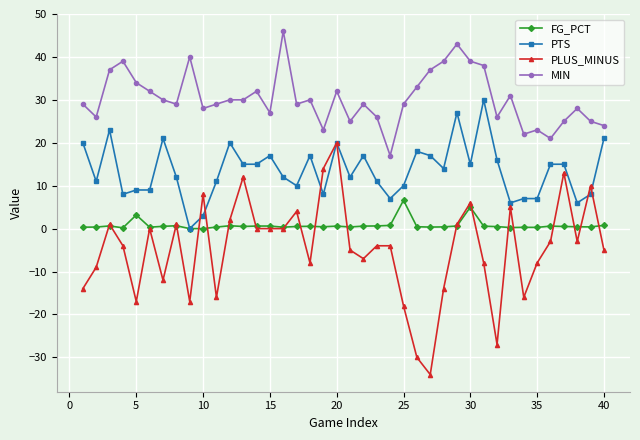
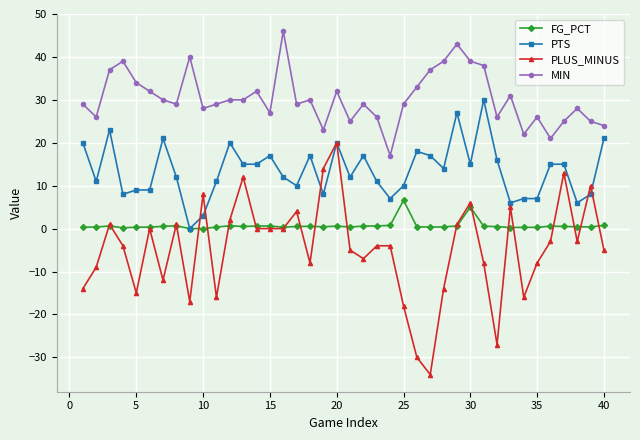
  {
    "FG_PCT": {
-     "5": 3,
+     "5": 0,
      "10": 0,
      "15": 1,
      "20": 1,
      "25": 7,
      "30": 5,
      "35": 0,
      "40": 1
    },
    "PTS": {
      "5": 9,
      "10": 3,
      "15": 17,
      "25": 10,
      "30": 15,
      "35": 7,
      "40": 21
    },
    "PLUS_MINUS": {
-     "5": -17,
+     "5": -15,
      "10": 8,
      "15": 0,
      "25": -18,
      "30": 6,
      "35": -8,
      "40": -5
    },
    "MIN": {
      "5": 34,
      "10": 28,
      "15": 27,
      "20": 32,
      "25": 29,
      "30": 39,
-     "35": 23,
+     "35": 26,
      "40": 24
    }
  }
